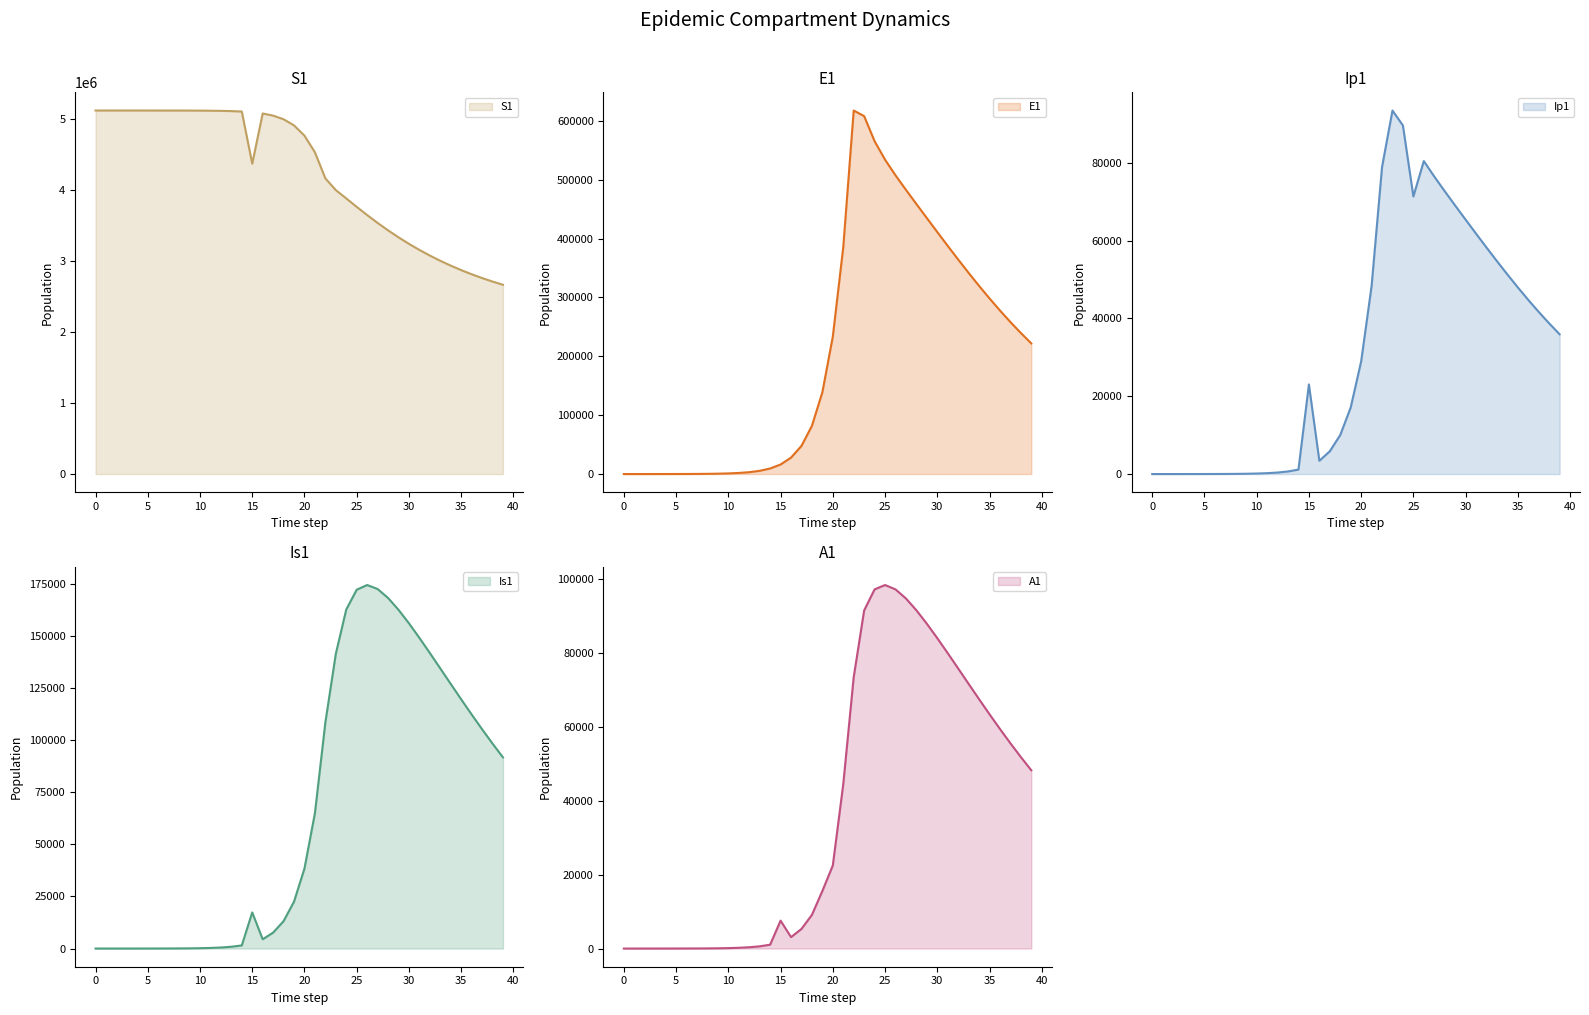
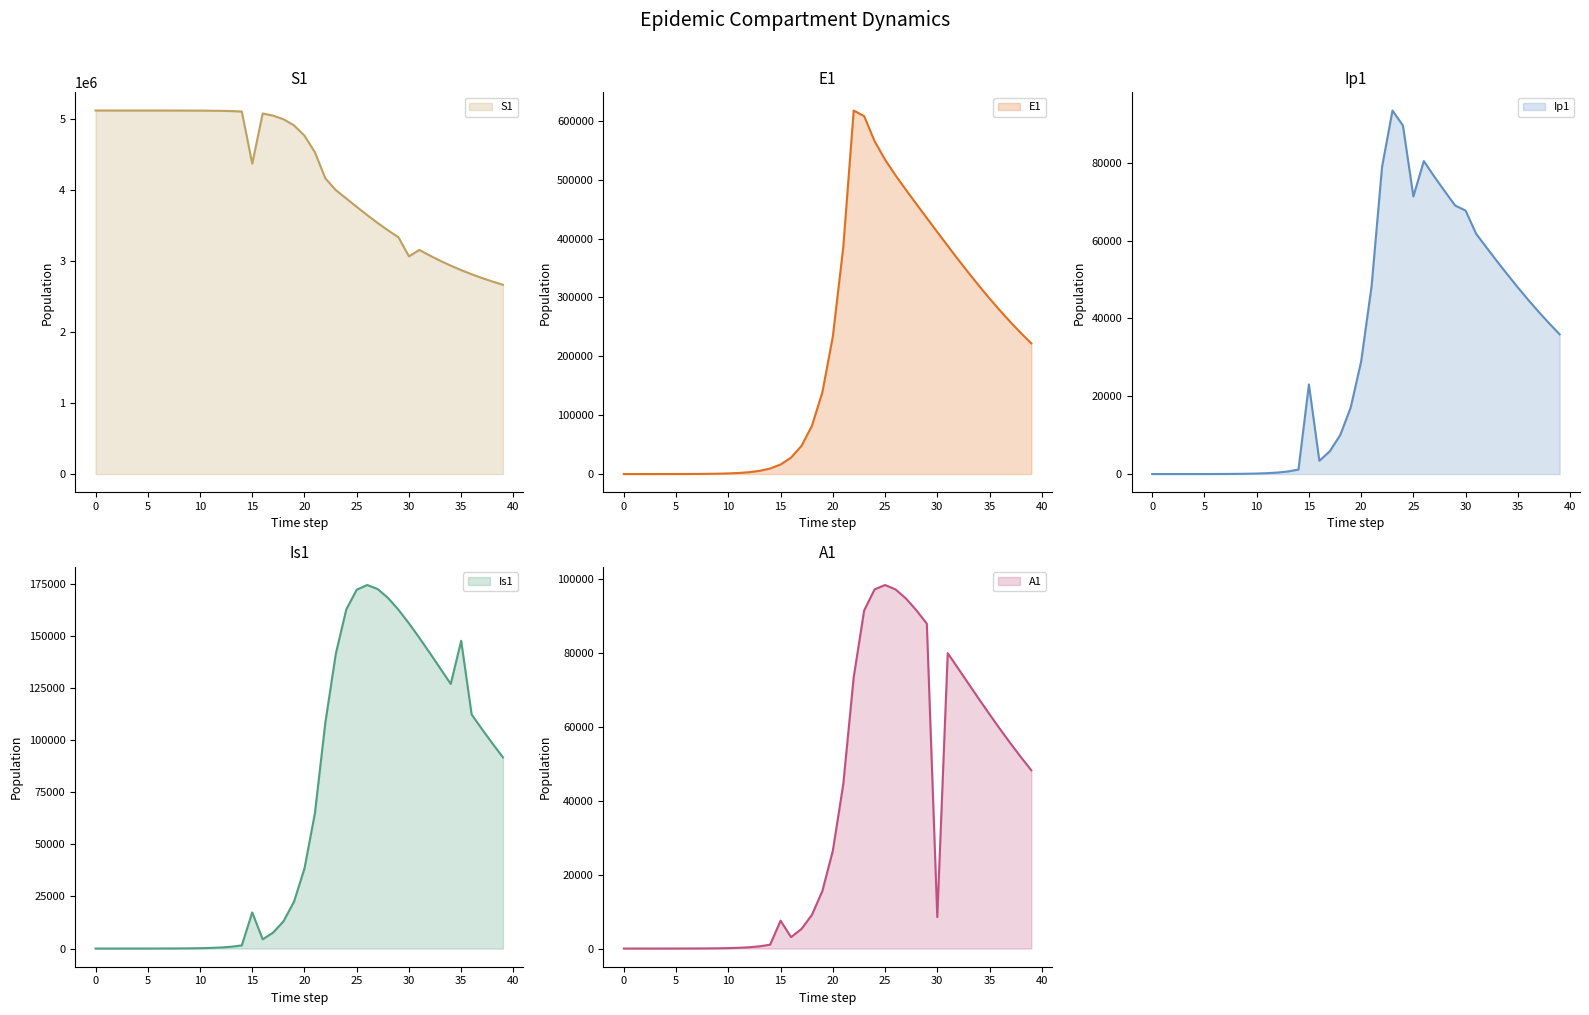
  {
    "S1": {
      "0": 5100000,
      "5": 5100000,
      "10": 5100000,
      "15": 4400000,
      "20": 4800000,
      "25": 3800000,
-     "30": 3200000,
+     "30": 3100000,
      "35": 2900000
    },
    "E1": {
      "0": 0,
      "5": 0,
      "10": 0,
      "15": 20000,
      "20": 230000,
      "25": 530000,
      "30": 410000,
      "35": 300000
    },
    "Ip1": {
      "0": 0,
      "5": 0,
      "10": 0,
      "15": 23000,
      "20": 29000,
      "25": 71000,
-     "30": 65000,
+     "30": 68000,
      "35": 48000
    },
    "Is1": {
      "0": 0,
      "5": 0,
      "10": 0,
      "15": 17000,
      "20": 38000,
      "25": 172000,
      "30": 156000,
-     "35": 120000
+     "35": 148000
    },
    "A1": {
      "0": 0,
      "5": 0,
      "10": 0,
      "15": 8000,
-     "20": 22000,
+     "20": 26000,
      "25": 98000,
-     "30": 84000,
+     "30": 9000,
      "35": 63000
    }
  }
